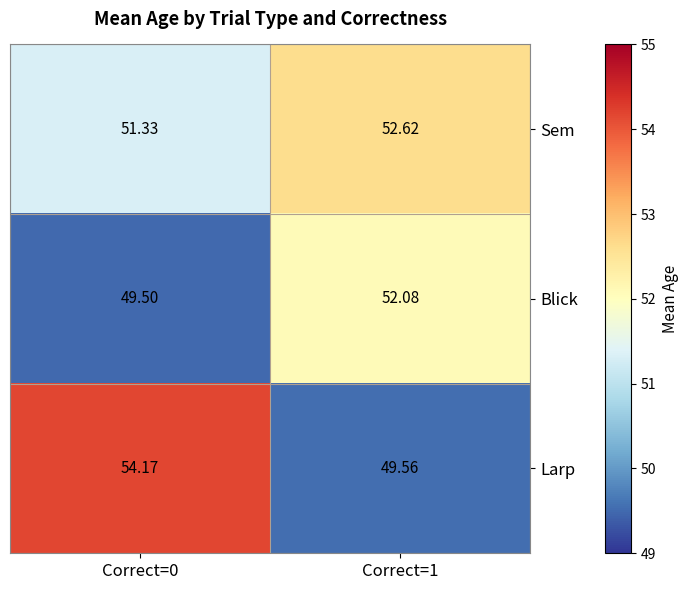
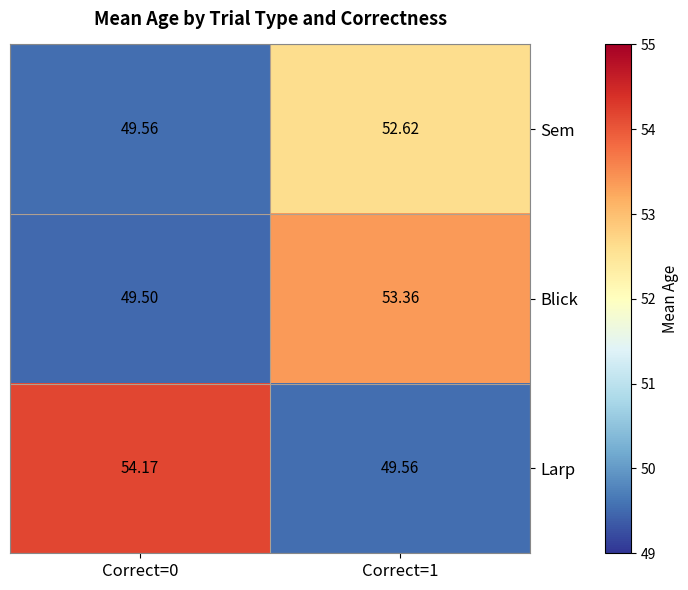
  {
    "Sem": {
-     "Correct=0": 51.33,
+     "Correct=0": 49.56,
      "Correct=1": 52.62
    },
    "Blick": {
      "Correct=0": 49.50,
-     "Correct=1": 52.08
+     "Correct=1": 53.36
    },
    "Larp": {
      "Correct=0": 54.17,
      "Correct=1": 49.56
    }
  }
